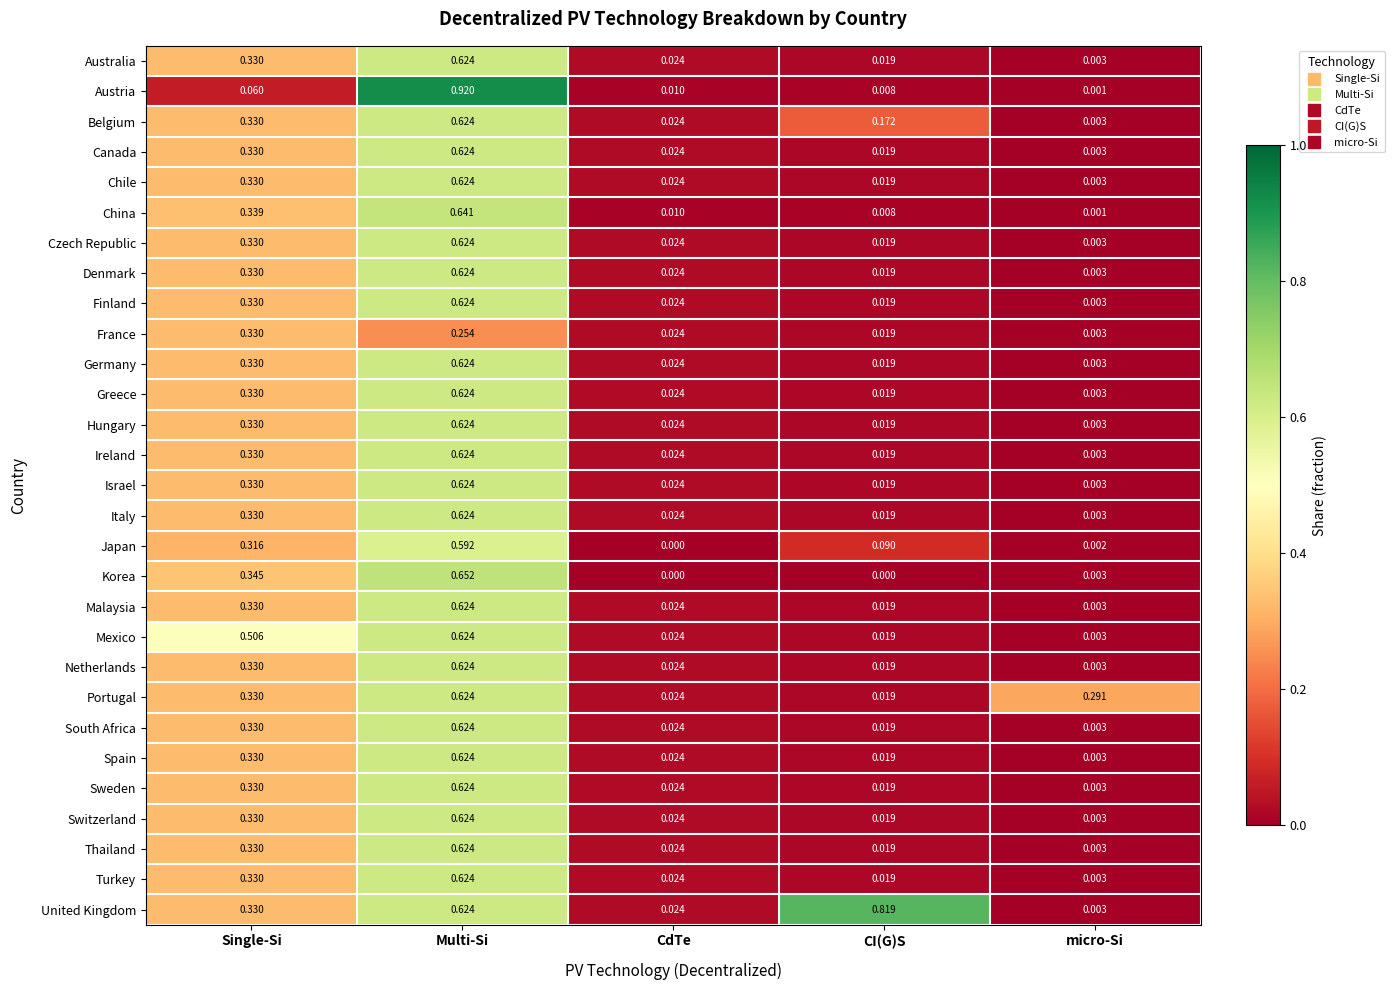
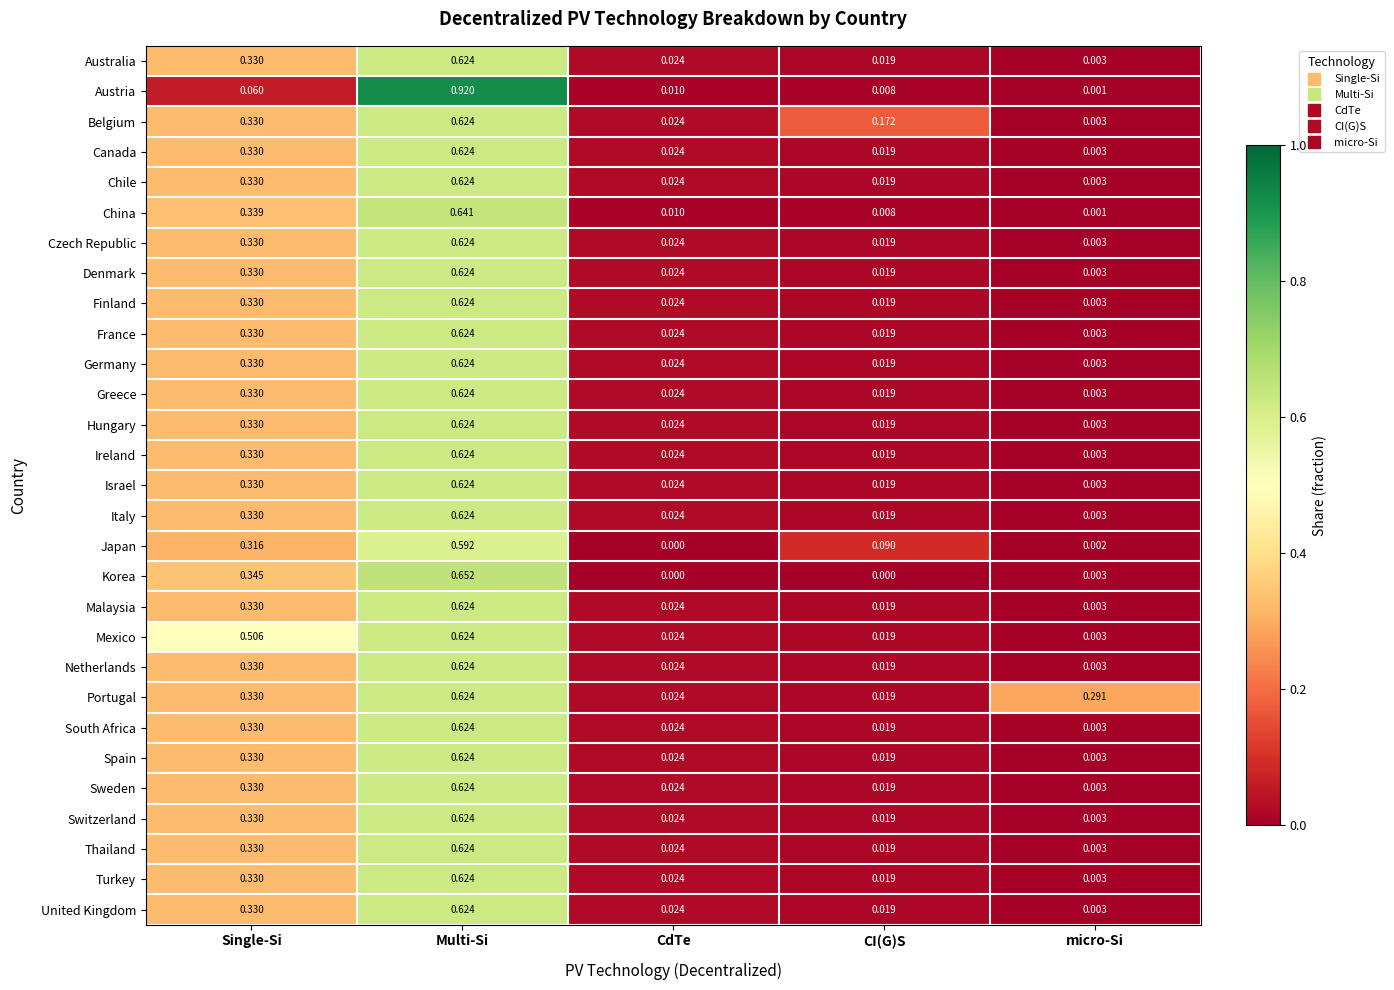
  {
    "Australia": {
      "Single-Si": 0.330,
      "Multi-Si": 0.624,
      "CdTe": 0.024,
      "CI(G)S": 0.019,
      "micro-Si": 0.003
    },
    "Austria": {
      "Single-Si": 0.060,
      "Multi-Si": 0.920,
      "CdTe": 0.010,
      "CI(G)S": 0.008,
      "micro-Si": 0.001
    },
    "Belgium": {
      "Single-Si": 0.330,
      "Multi-Si": 0.624,
      "CdTe": 0.024,
      "CI(G)S": 0.172,
      "micro-Si": 0.003
    },
    "Canada": {
      "Single-Si": 0.330,
      "Multi-Si": 0.624,
      "CdTe": 0.024,
      "CI(G)S": 0.019,
      "micro-Si": 0.003
    },
    "Chile": {
      "Single-Si": 0.330,
      "Multi-Si": 0.624,
      "CdTe": 0.024,
      "CI(G)S": 0.019,
      "micro-Si": 0.003
    },
    "China": {
      "Single-Si": 0.339,
      "Multi-Si": 0.641,
      "CdTe": 0.010,
      "CI(G)S": 0.008,
      "micro-Si": 0.001
    },
    "Czech Republic": {
      "Single-Si": 0.330,
      "Multi-Si": 0.624,
      "CdTe": 0.024,
      "CI(G)S": 0.019,
      "micro-Si": 0.003
    },
    "Denmark": {
      "Single-Si": 0.330,
      "Multi-Si": 0.624,
      "CdTe": 0.024,
      "CI(G)S": 0.019,
      "micro-Si": 0.003
    },
    "Finland": {
      "Single-Si": 0.330,
      "Multi-Si": 0.624,
      "CdTe": 0.024,
      "CI(G)S": 0.019,
      "micro-Si": 0.003
    },
    "France": {
      "Single-Si": 0.330,
-     "Multi-Si": 0.254,
+     "Multi-Si": 0.624,
      "CdTe": 0.024,
      "CI(G)S": 0.019,
      "micro-Si": 0.003
    },
    "Germany": {
      "Single-Si": 0.330,
      "Multi-Si": 0.624,
      "CdTe": 0.024,
      "CI(G)S": 0.019,
      "micro-Si": 0.003
    },
    "Greece": {
      "Single-Si": 0.330,
      "Multi-Si": 0.624,
      "CdTe": 0.024,
      "CI(G)S": 0.019,
      "micro-Si": 0.003
    },
    "Hungary": {
      "Single-Si": 0.330,
      "Multi-Si": 0.624,
      "CdTe": 0.024,
      "CI(G)S": 0.019,
      "micro-Si": 0.003
    },
    "Ireland": {
      "Single-Si": 0.330,
      "Multi-Si": 0.624,
      "CdTe": 0.024,
      "CI(G)S": 0.019,
      "micro-Si": 0.003
    },
    "Israel": {
      "Single-Si": 0.330,
      "Multi-Si": 0.624,
      "CdTe": 0.024,
      "CI(G)S": 0.019,
      "micro-Si": 0.003
    },
    "Italy": {
      "Single-Si": 0.330,
      "Multi-Si": 0.624,
      "CdTe": 0.024,
      "CI(G)S": 0.019,
      "micro-Si": 0.003
    },
    "Japan": {
      "Single-Si": 0.316,
      "Multi-Si": 0.592,
      "CdTe": 0.000,
      "CI(G)S": 0.090,
      "micro-Si": 0.002
    },
    "Korea": {
      "Single-Si": 0.345,
      "Multi-Si": 0.652,
      "CdTe": 0.000,
      "CI(G)S": 0.000,
      "micro-Si": 0.003
    },
    "Malaysia": {
      "Single-Si": 0.330,
      "Multi-Si": 0.624,
      "CdTe": 0.024,
      "CI(G)S": 0.019,
      "micro-Si": 0.003
    },
    "Mexico": {
      "Single-Si": 0.506,
      "Multi-Si": 0.624,
      "CdTe": 0.024,
      "CI(G)S": 0.019,
      "micro-Si": 0.003
    },
    "Netherlands": {
      "Single-Si": 0.330,
      "Multi-Si": 0.624,
      "CdTe": 0.024,
      "CI(G)S": 0.019,
      "micro-Si": 0.003
    },
    "Portugal": {
      "Single-Si": 0.330,
      "Multi-Si": 0.624,
      "CdTe": 0.024,
      "CI(G)S": 0.019,
      "micro-Si": 0.291
    },
    "South Africa": {
      "Single-Si": 0.330,
      "Multi-Si": 0.624,
      "CdTe": 0.024,
      "CI(G)S": 0.019,
      "micro-Si": 0.003
    },
    "Spain": {
      "Single-Si": 0.330,
      "Multi-Si": 0.624,
      "CdTe": 0.024,
      "CI(G)S": 0.019,
      "micro-Si": 0.003
    },
    "Sweden": {
      "Single-Si": 0.330,
      "Multi-Si": 0.624,
      "CdTe": 0.024,
      "CI(G)S": 0.019,
      "micro-Si": 0.003
    },
    "Switzerland": {
      "Single-Si": 0.330,
      "Multi-Si": 0.624,
      "CdTe": 0.024,
      "CI(G)S": 0.019,
      "micro-Si": 0.003
    },
    "Thailand": {
      "Single-Si": 0.330,
      "Multi-Si": 0.624,
      "CdTe": 0.024,
      "CI(G)S": 0.019,
      "micro-Si": 0.003
    },
    "Turkey": {
      "Single-Si": 0.330,
      "Multi-Si": 0.624,
      "CdTe": 0.024,
      "CI(G)S": 0.019,
      "micro-Si": 0.003
    },
    "United Kingdom": {
      "Single-Si": 0.330,
      "Multi-Si": 0.624,
      "CdTe": 0.024,
-     "CI(G)S": 0.819,
+     "CI(G)S": 0.019,
      "micro-Si": 0.003
    }
  }
